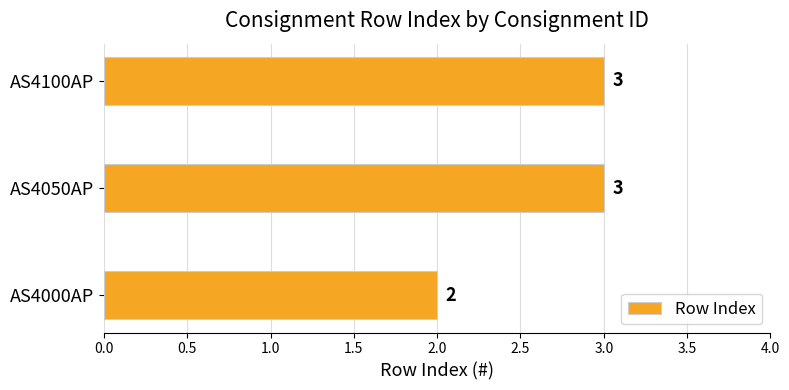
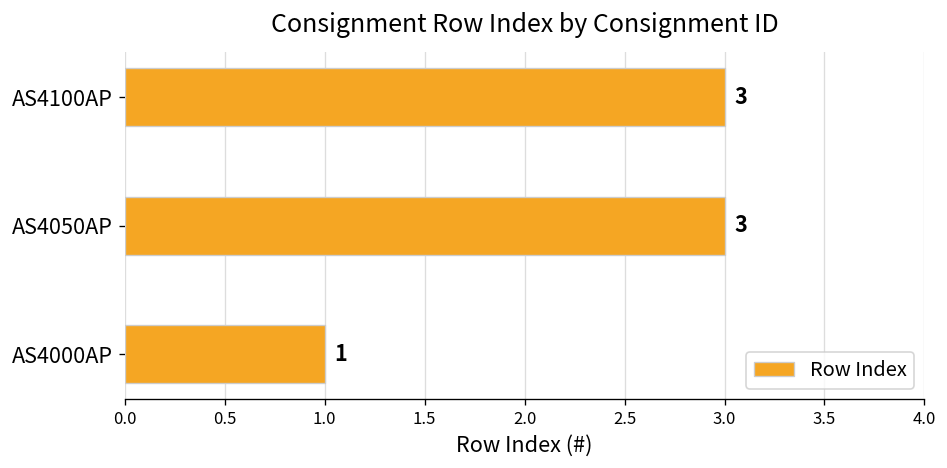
  {
    "AS4100AP": 3,
    "AS4050AP": 3,
-   "AS4000AP": 2
+   "AS4000AP": 1
  }
